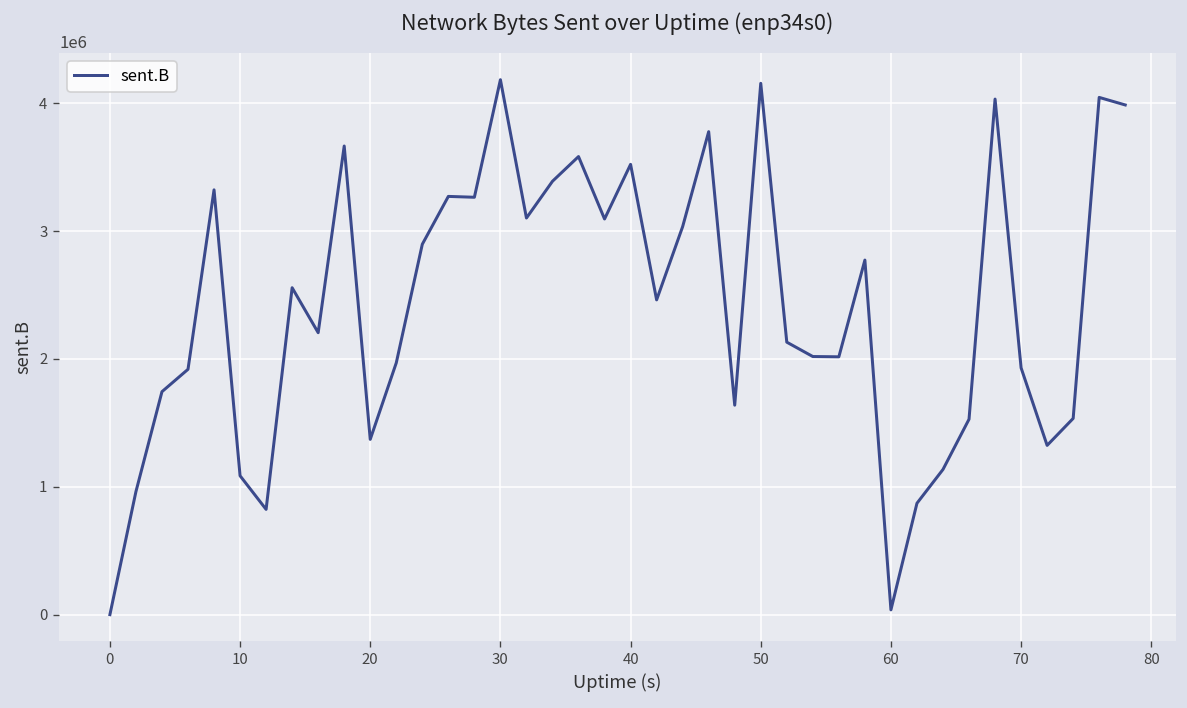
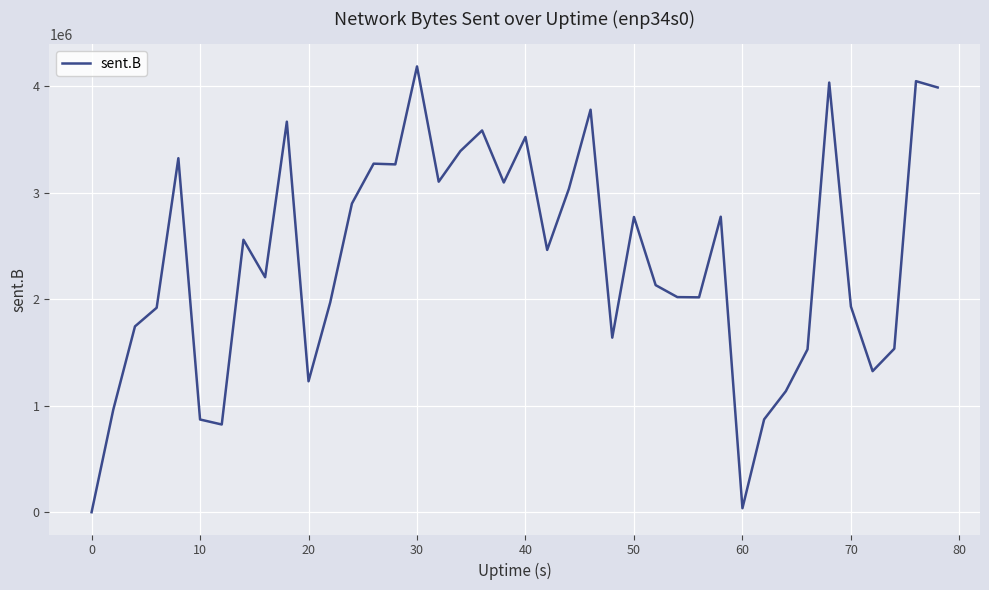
  {
    "0": 0,
-   "10": 1090000,
-   "20": 1370000,
+   "10": 870000,
+   "20": 1230000,
    "30": 4180000,
    "40": 3520000,
-   "50": 4160000,
+   "50": 2770000,
    "60": 40000,
    "70": 1930000
  }
